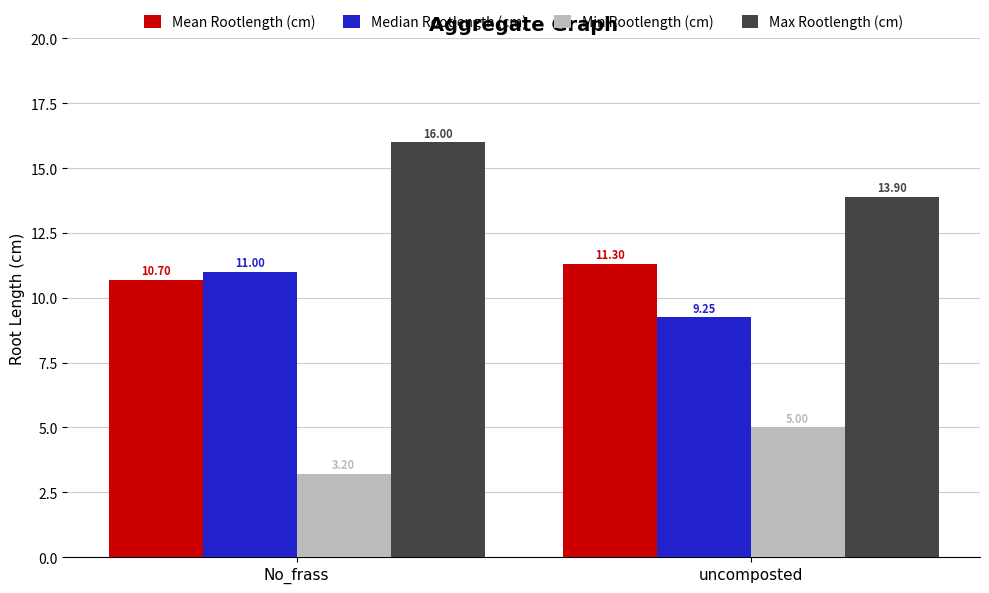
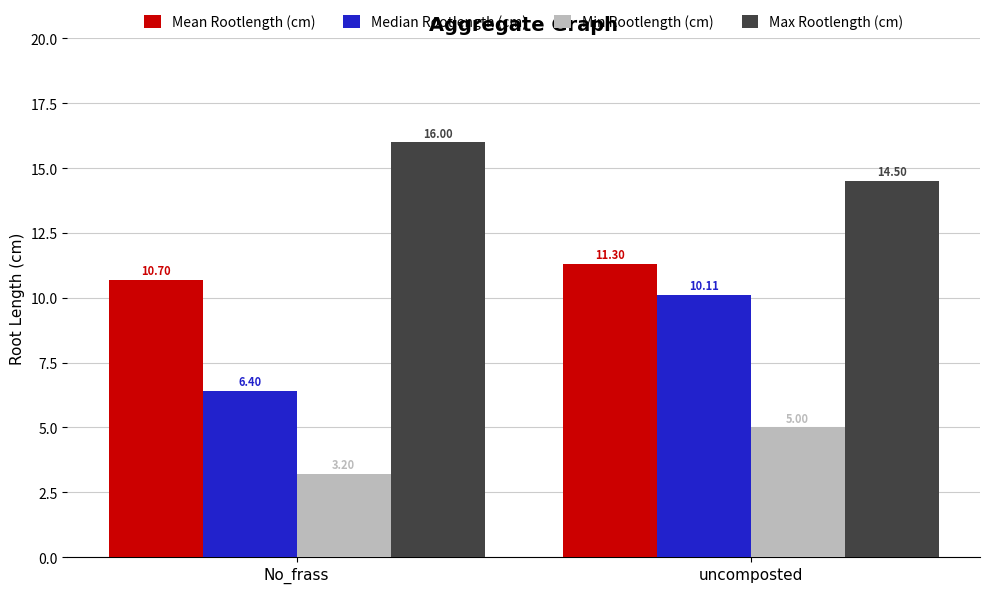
  {
    "Mean Rootlength (cm)": {
      "No_frass": 10.70,
      "uncomposted": 11.30
    },
    "Median Rootlength (cm)": {
-     "No_frass": 11.00,
-     "uncomposted": 9.25
+     "No_frass": 6.40,
+     "uncomposted": 10.11
    },
    "Min Rootlength (cm)": {
      "No_frass": 3.20,
      "uncomposted": 5.00
    },
    "Max Rootlength (cm)": {
      "No_frass": 16.00,
-     "uncomposted": 13.90
+     "uncomposted": 14.50
    }
  }
